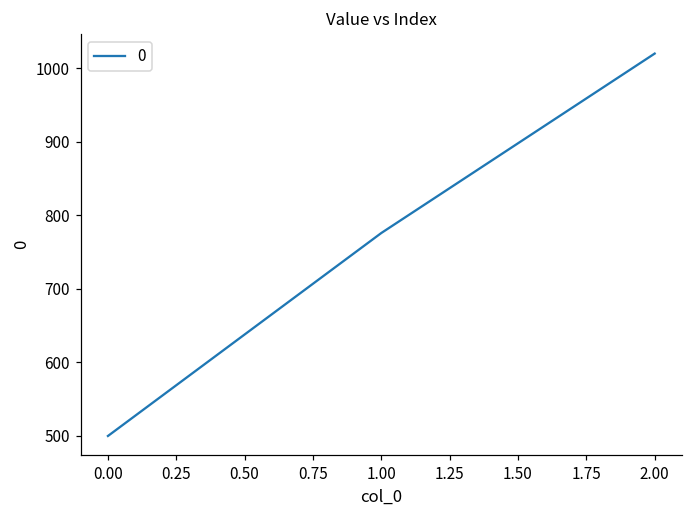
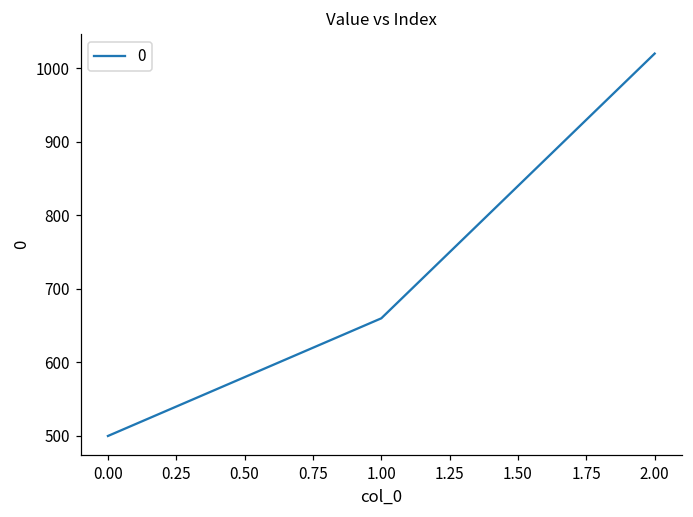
  {
    "0.00": 500,
-   "1.00": 780,
+   "1.00": 660,
    "2.00": 1020
  }
